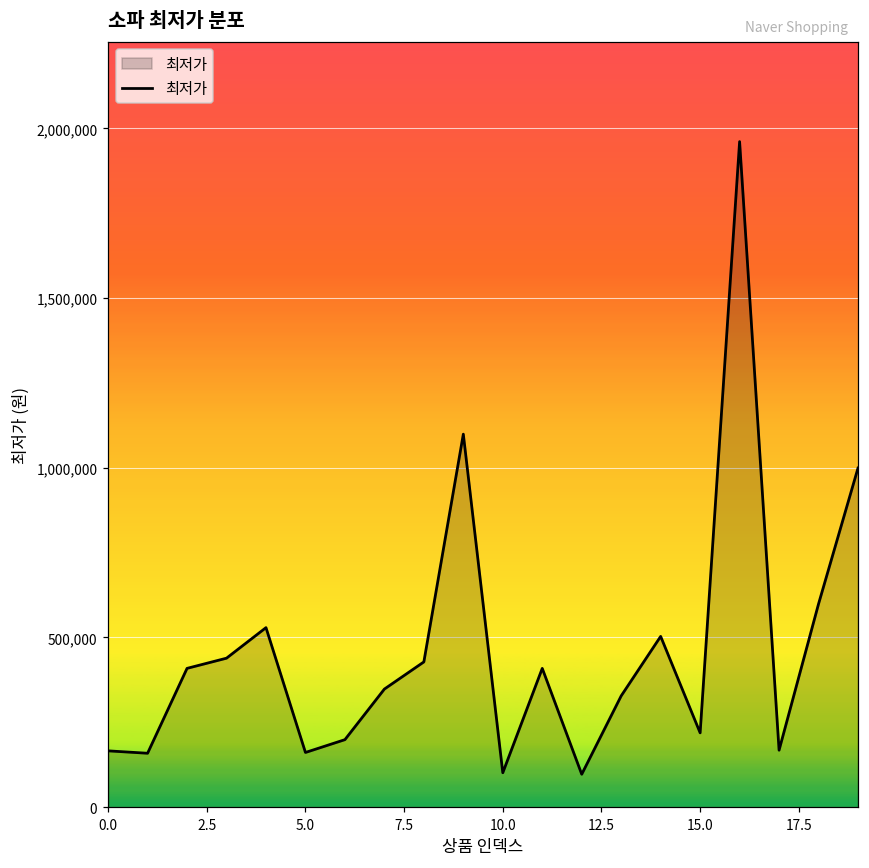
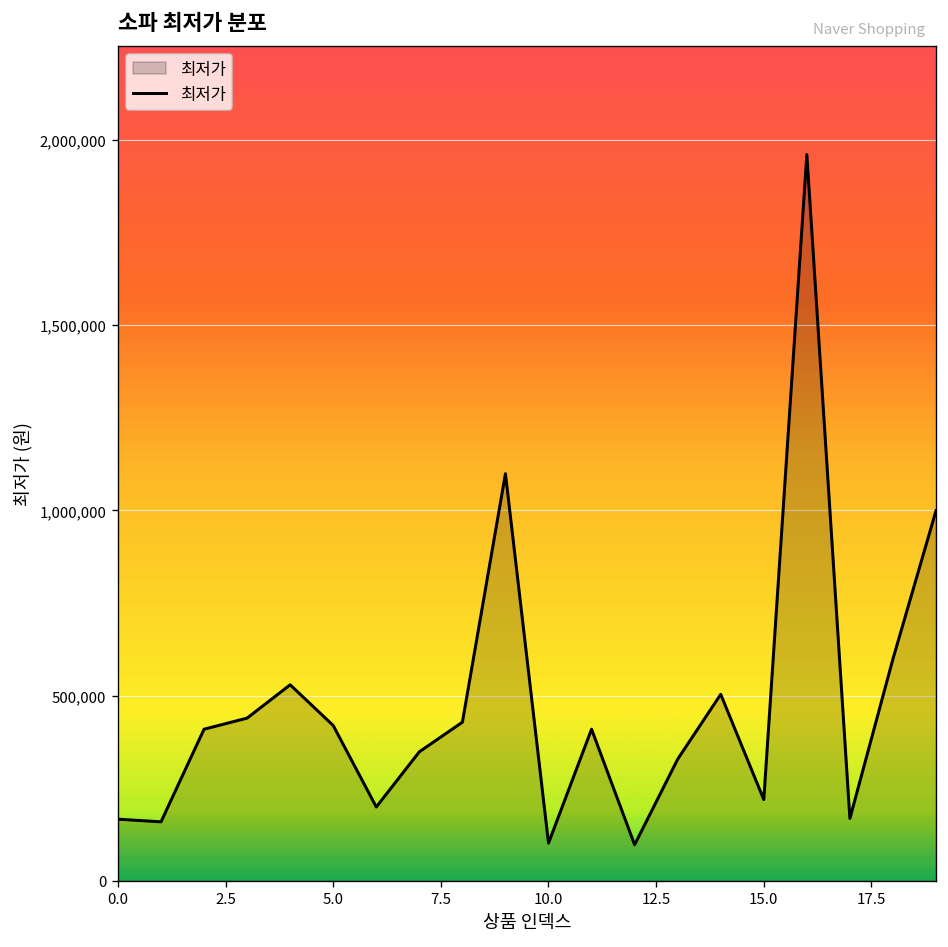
  {
    "0.0": "170,000",
-   "5.0": "160,000",
+   "5.0": "420,000",
    "10.0": "100,000",
    "15.0": "220,000"
  }
